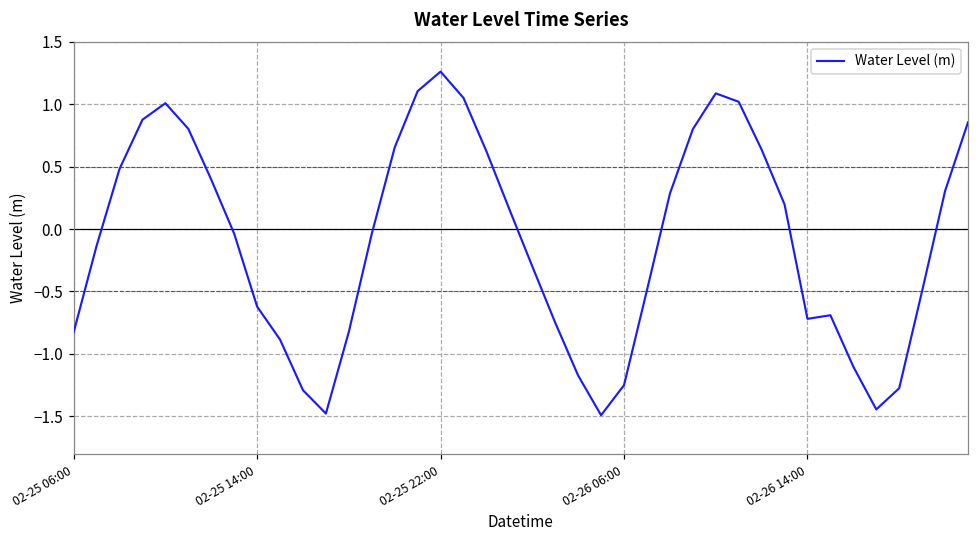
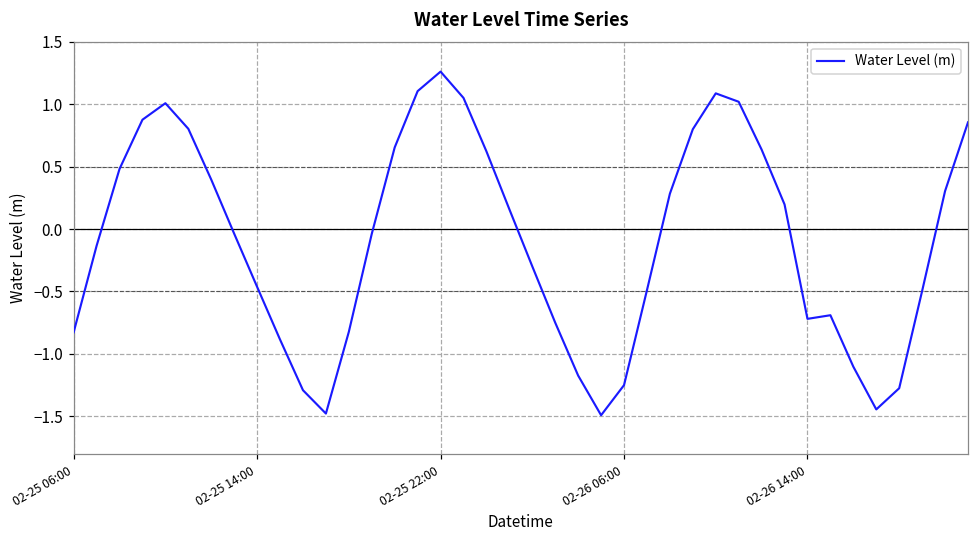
  {
    "02-25 06:00": -0.83,
-   "02-25 14:00": -0.62,
+   "02-25 14:00": -0.46,
    "02-25 22:00": 1.26,
    "02-26 06:00": -1.25,
    "02-26 14:00": -0.72
  }
